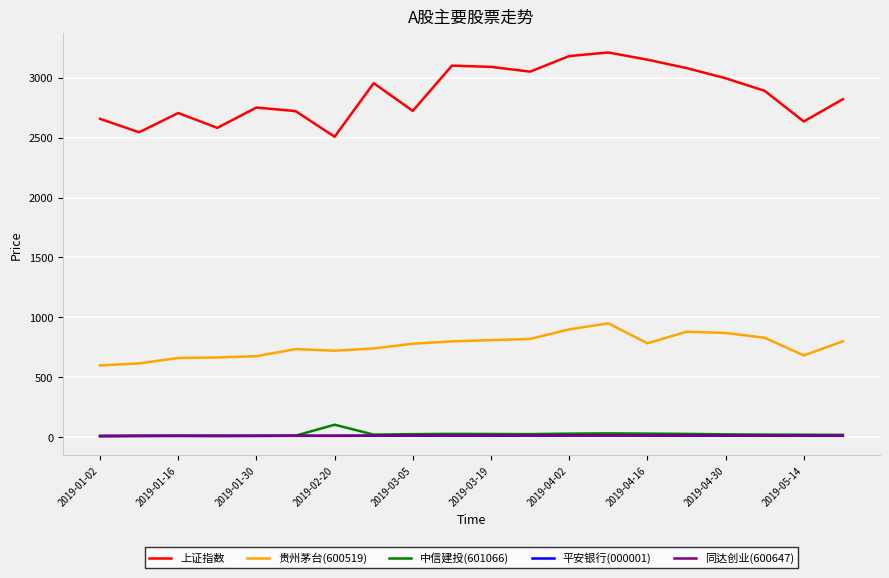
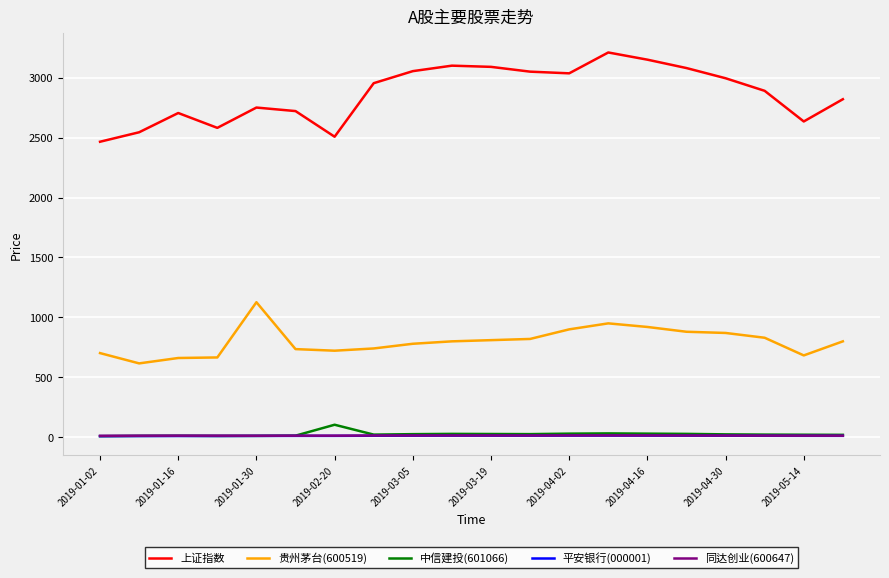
  {
    "上证指数": {
-     "2019-01-02": 2660,
+     "2019-01-02": 2470,
      "2019-01-16": 2700,
      "2019-01-30": 2750,
      "2019-02-20": 2510,
-     "2019-03-05": 2720,
+     "2019-03-05": 3050,
      "2019-03-19": 3090,
-     "2019-04-02": 3180,
+     "2019-04-02": 3040,
      "2019-04-16": 3150,
      "2019-04-30": 3000,
      "2019-05-14": 2630
    },
    "贵州茅台(600519)": {
-     "2019-01-02": 600,
+     "2019-01-02": 700,
      "2019-01-16": 660,
-     "2019-01-30": 680,
+     "2019-01-30": 1130,
      "2019-02-20": 720,
      "2019-03-05": 780,
      "2019-03-19": 810,
      "2019-04-02": 900,
-     "2019-04-16": 780,
+     "2019-04-16": 920,
      "2019-04-30": 870,
      "2019-05-14": 680
    },
    "中信建投(601066)": {
      "2019-02-20": 100
    }
  }
